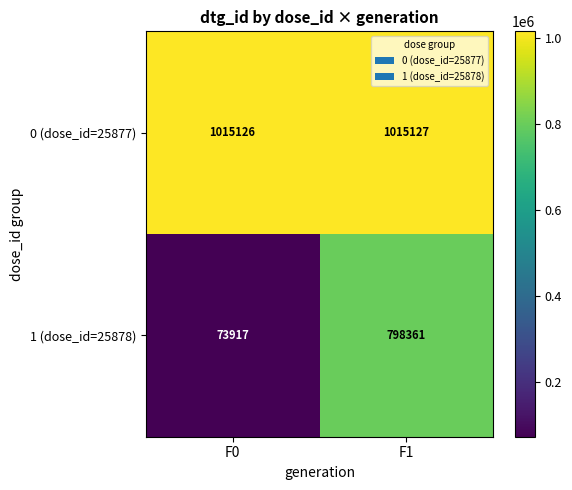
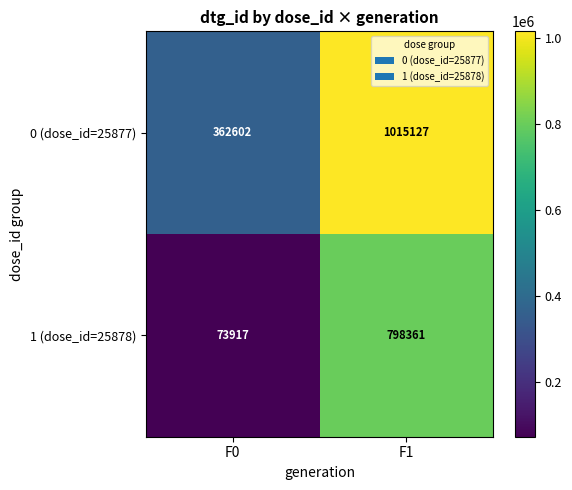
  {
    "0 (dose_id=25877)": {
-     "F0": 1015126,
+     "F0": 362602,
      "F1": 1015127
    },
    "1 (dose_id=25878)": {
      "F0": 73917,
      "F1": 798361
    }
  }
